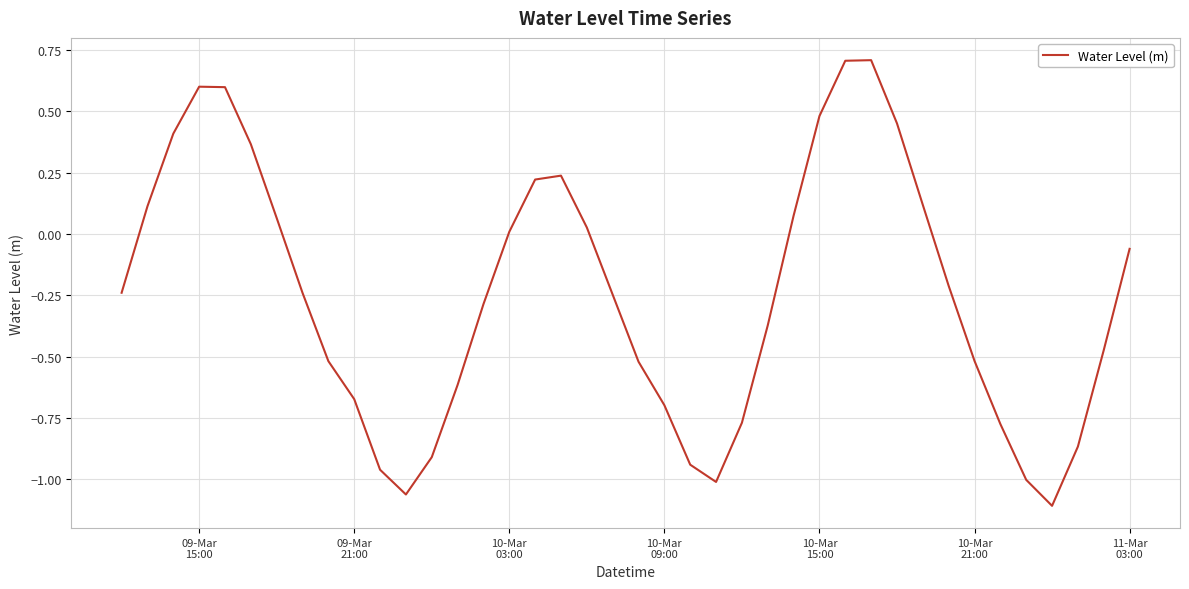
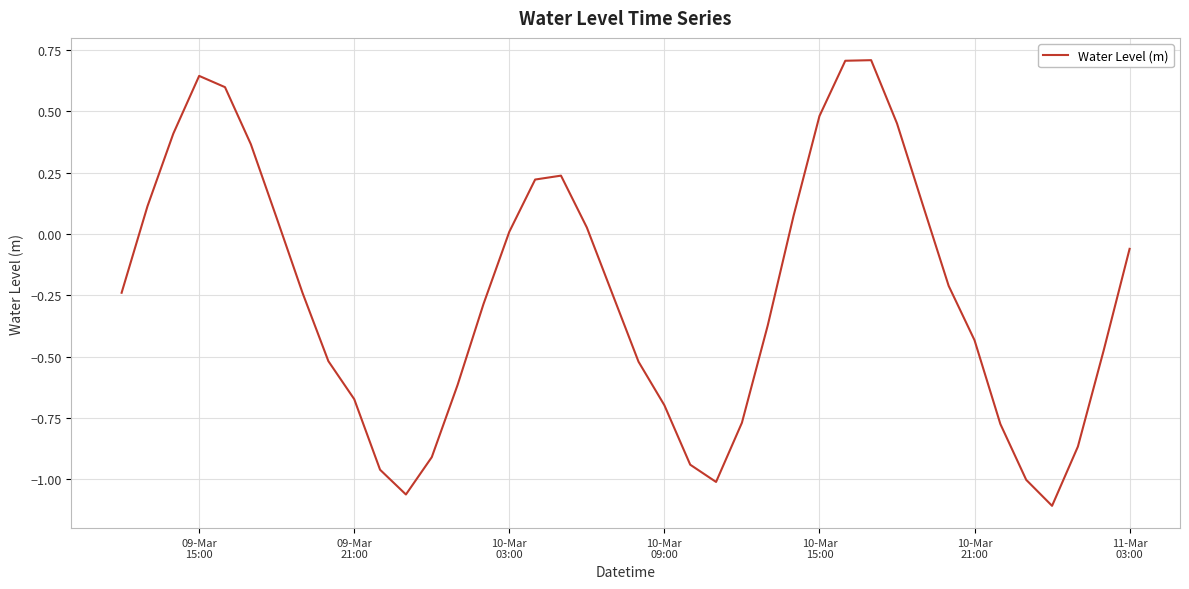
  {
-   "09-Mar 15:00": 0.60,
+   "09-Mar 15:00": 0.65,
    "09-Mar 21:00": -0.67,
    "10-Mar 03:00": 0.01,
    "10-Mar 09:00": -0.70,
    "10-Mar 15:00": 0.48,
-   "10-Mar 21:00": -0.52,
+   "10-Mar 21:00": -0.43,
    "11-Mar 03:00": -0.06
  }
